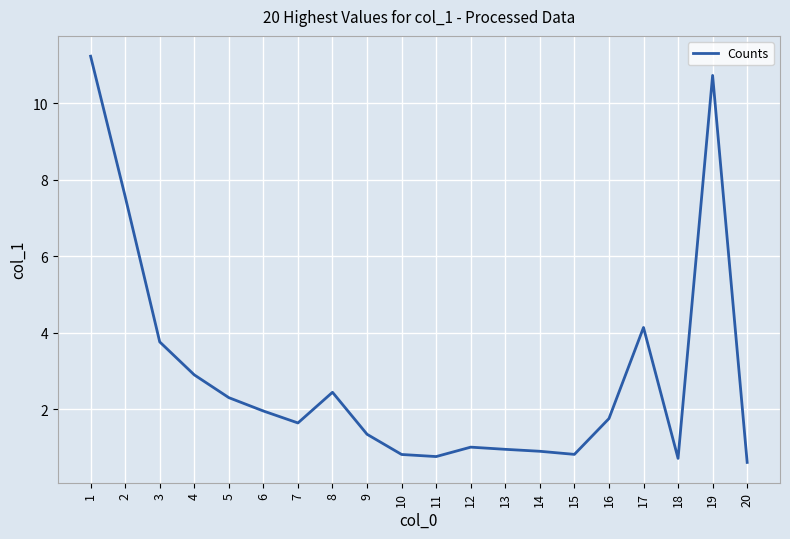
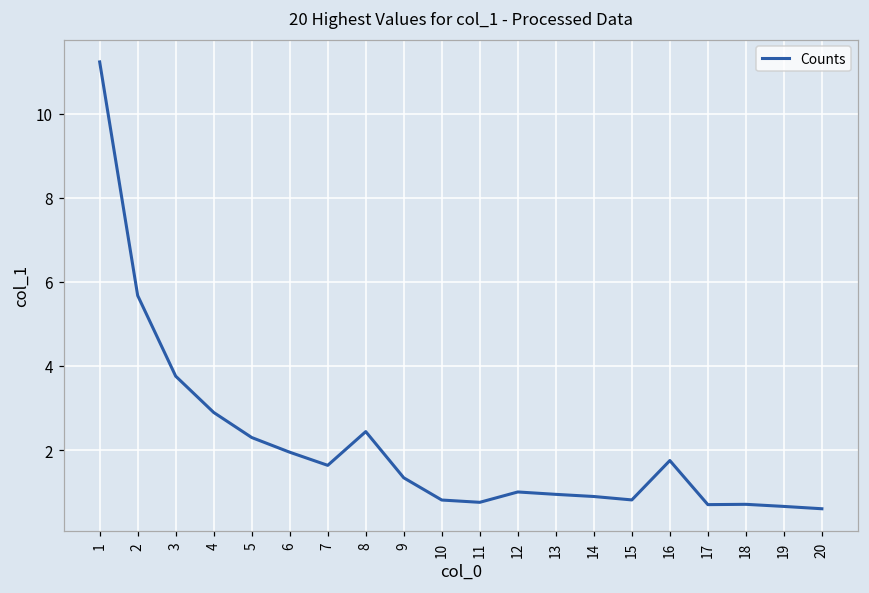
  {
    "1": 11.2,
-   "2": 7.6,
+   "2": 5.7,
    "3": 3.8,
    "4": 2.9,
    "5": 2.3,
    "6": 1.9,
    "7": 1.6,
    "8": 2.4,
    "9": 1.3,
    "10": 0.8,
    "11": 0.8,
    "12": 1.0,
    "13": 0.9,
    "14": 0.9,
    "15": 0.8,
    "16": 1.7,
-   "17": 4.1,
+   "17": 0.7,
    "18": 0.7,
-   "19": 10.7,
+   "19": 0.7,
    "20": 0.6
  }
